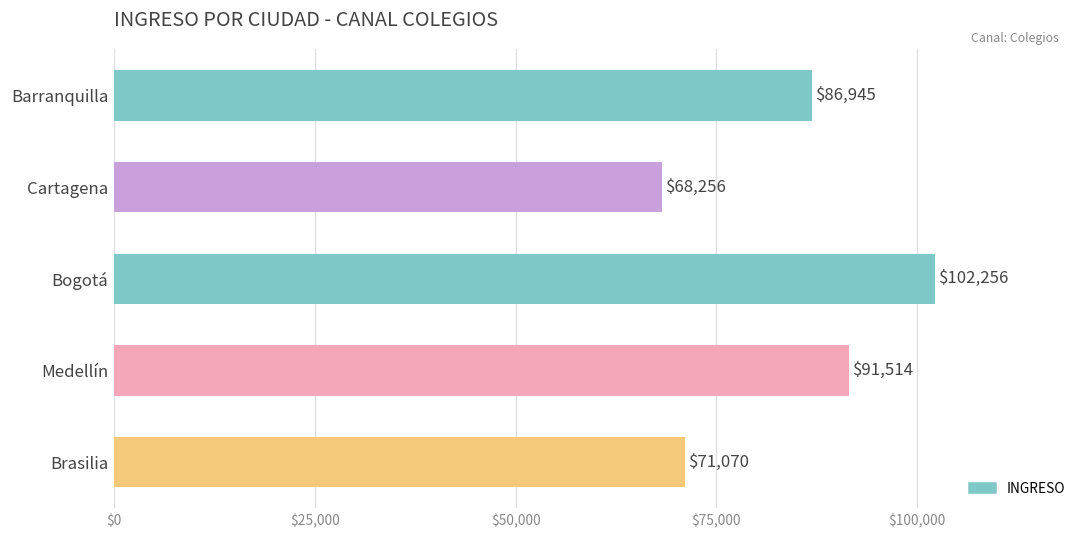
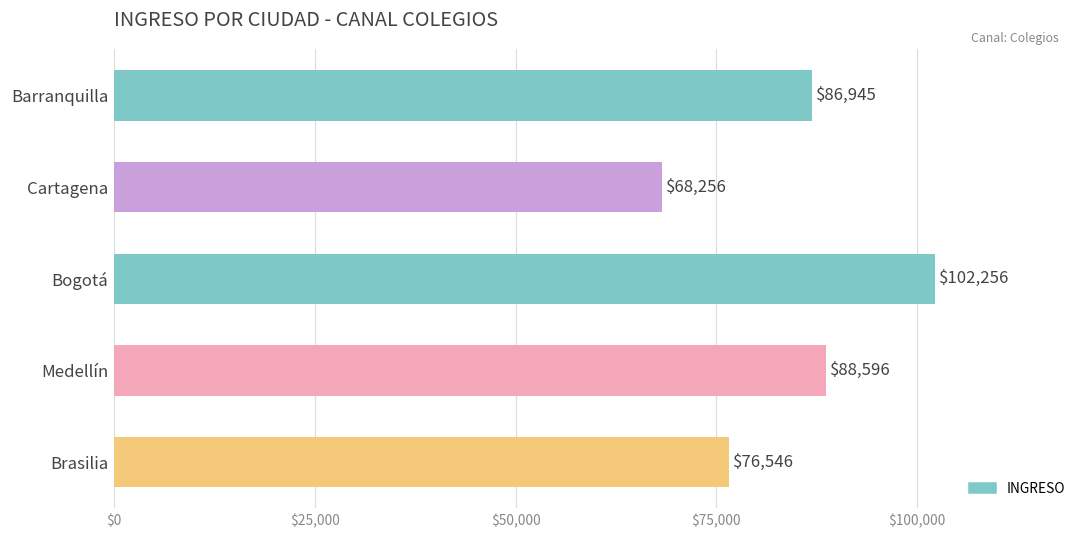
  {
    "Barranquilla": "$86,945",
    "Cartagena": "$68,256",
    "Bogotá": "$102,256",
-   "Medellín": "$91,514",
-   "Brasilia": "$71,070"
+   "Medellín": "$88,596",
+   "Brasilia": "$76,546"
  }
